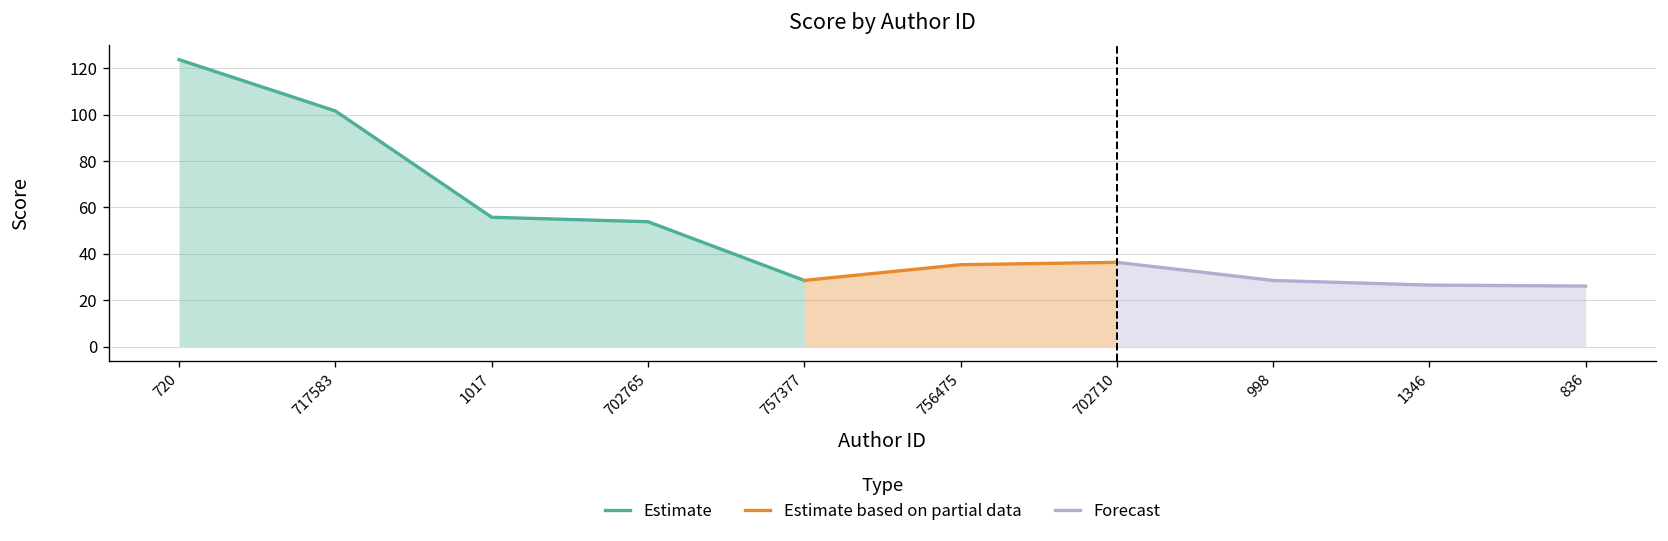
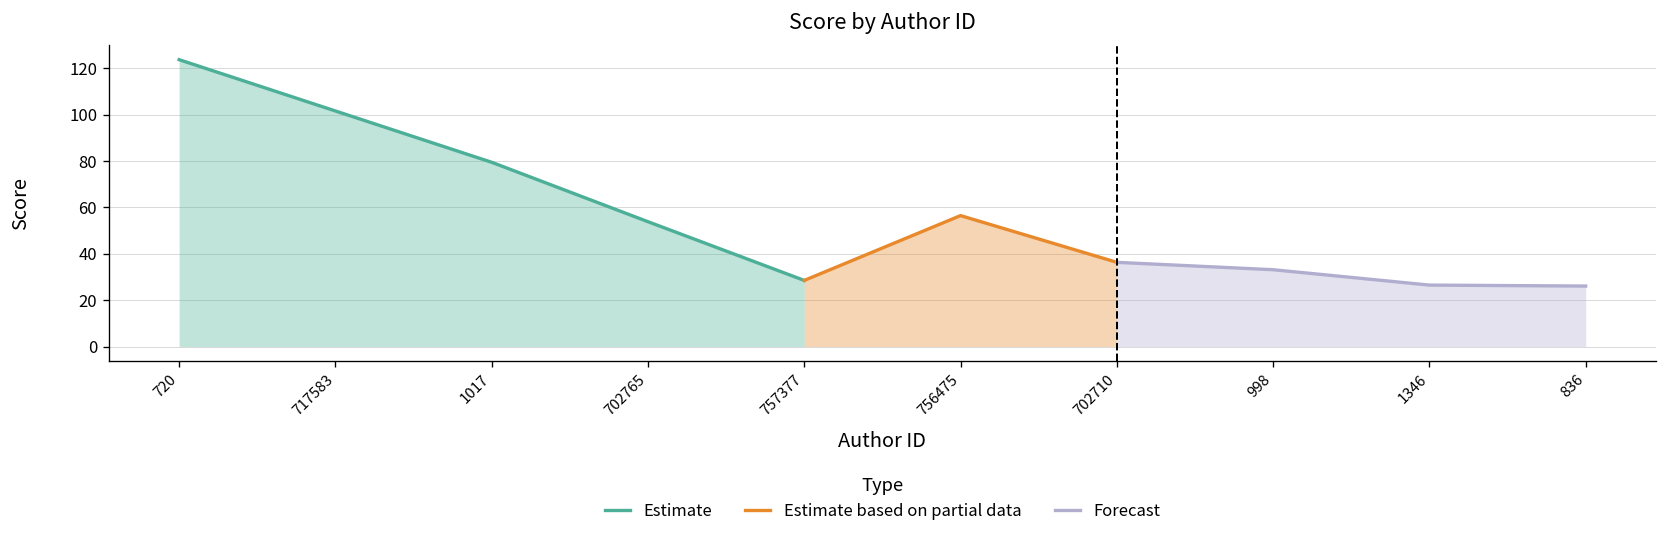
  {
    "Estimate": {
      "720": 124,
      "717583": 102,
-     "1017": 56,
+     "1017": 79,
      "702765": 54
    },
    "Estimate based on partial data": {
-     "756475": 35
+     "756475": 56
    },
    "Forecast": {
-     "998": 28,
+     "998": 33,
      "1346": 26,
      "836": 26
    }
  }
